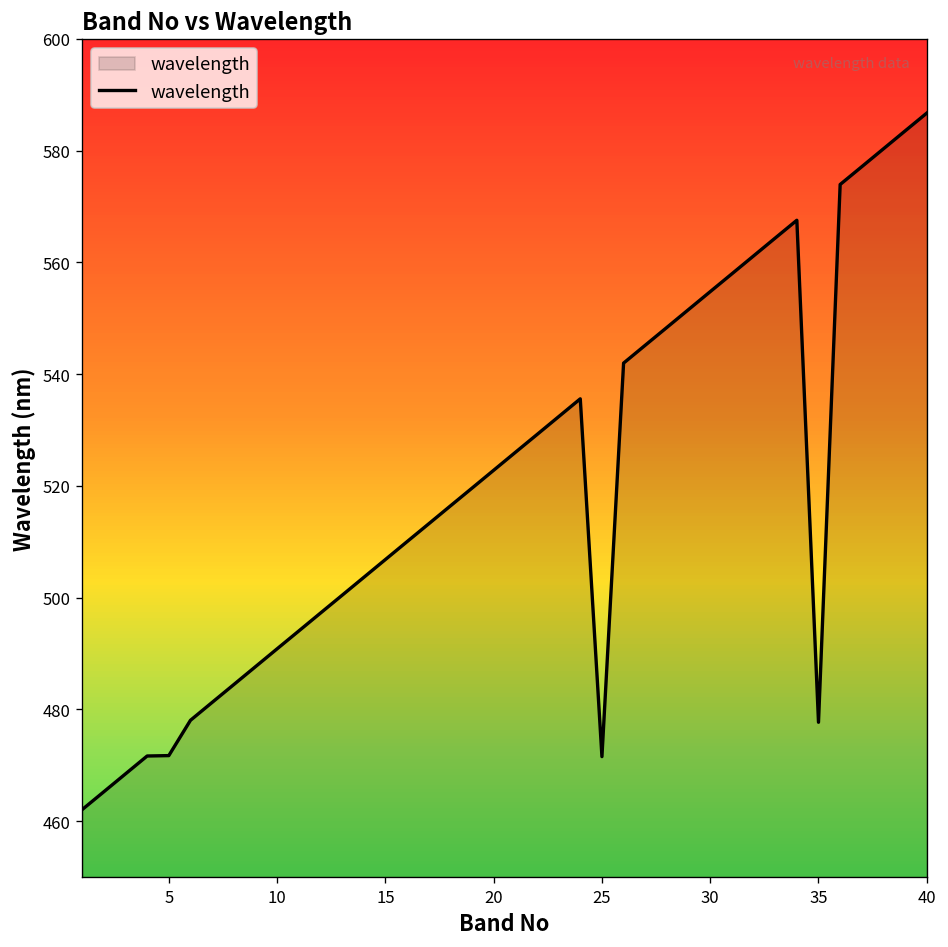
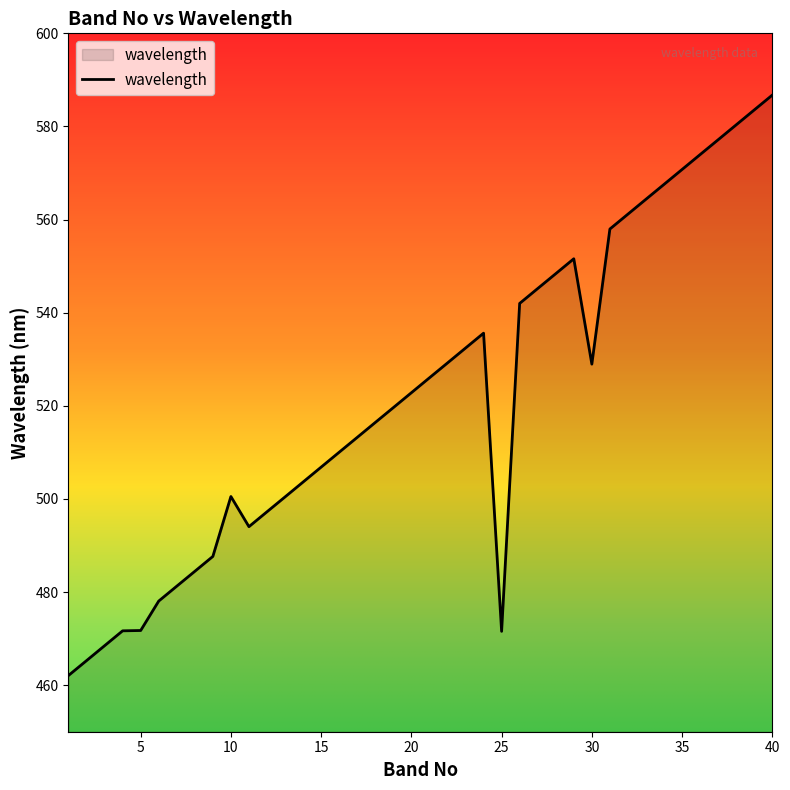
  {
    "5": 472,
-   "10": 491,
+   "10": 501,
    "15": 507,
    "20": 523,
    "25": 472,
-   "30": 555,
-   "35": 478,
+   "30": 529,
+   "35": 571,
    "40": 587
  }
